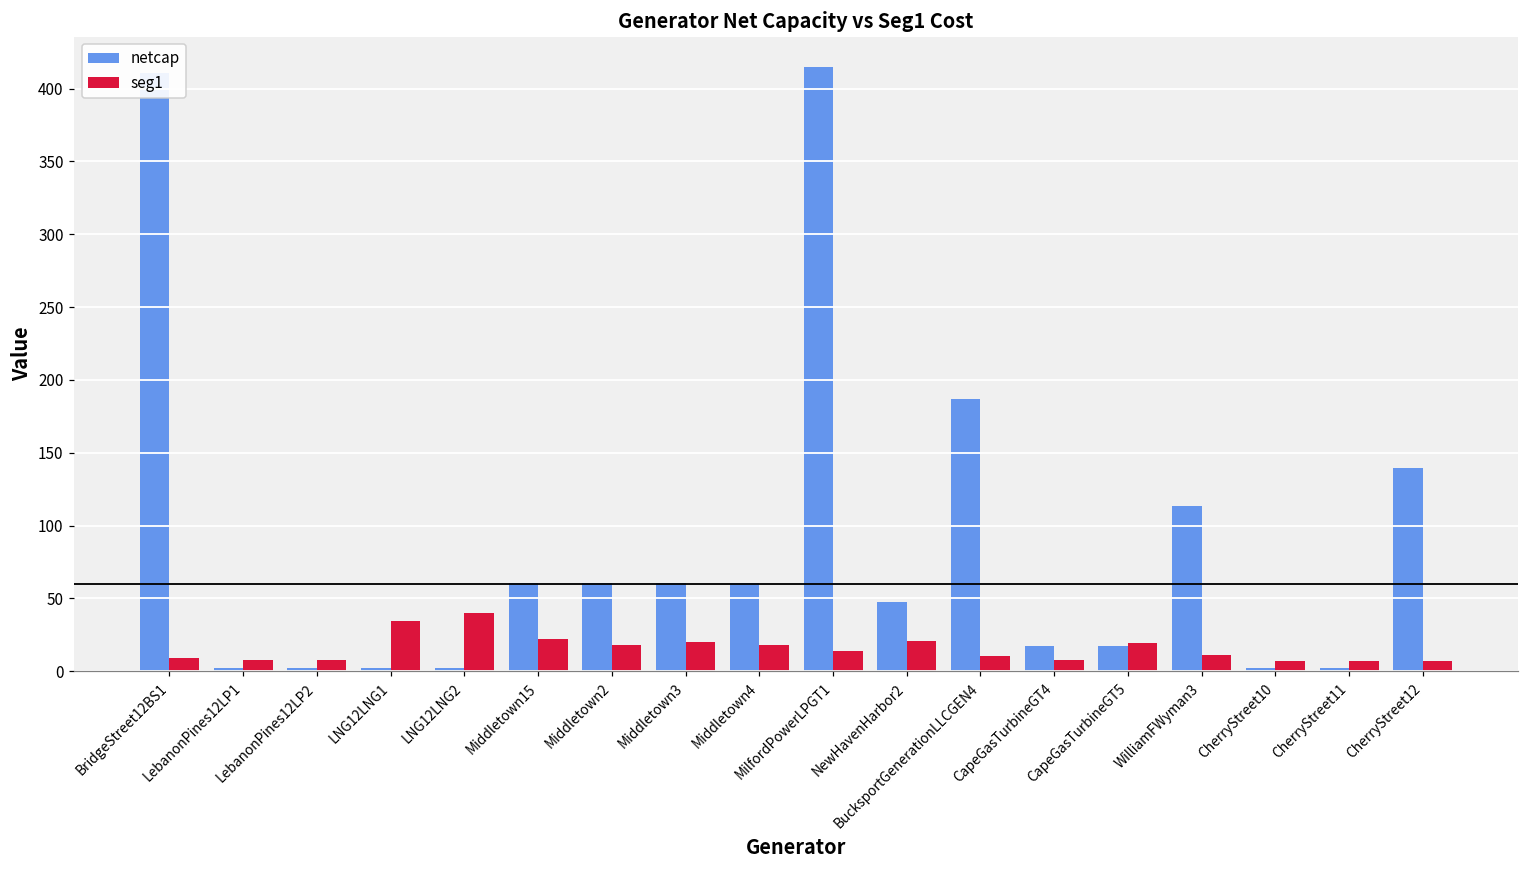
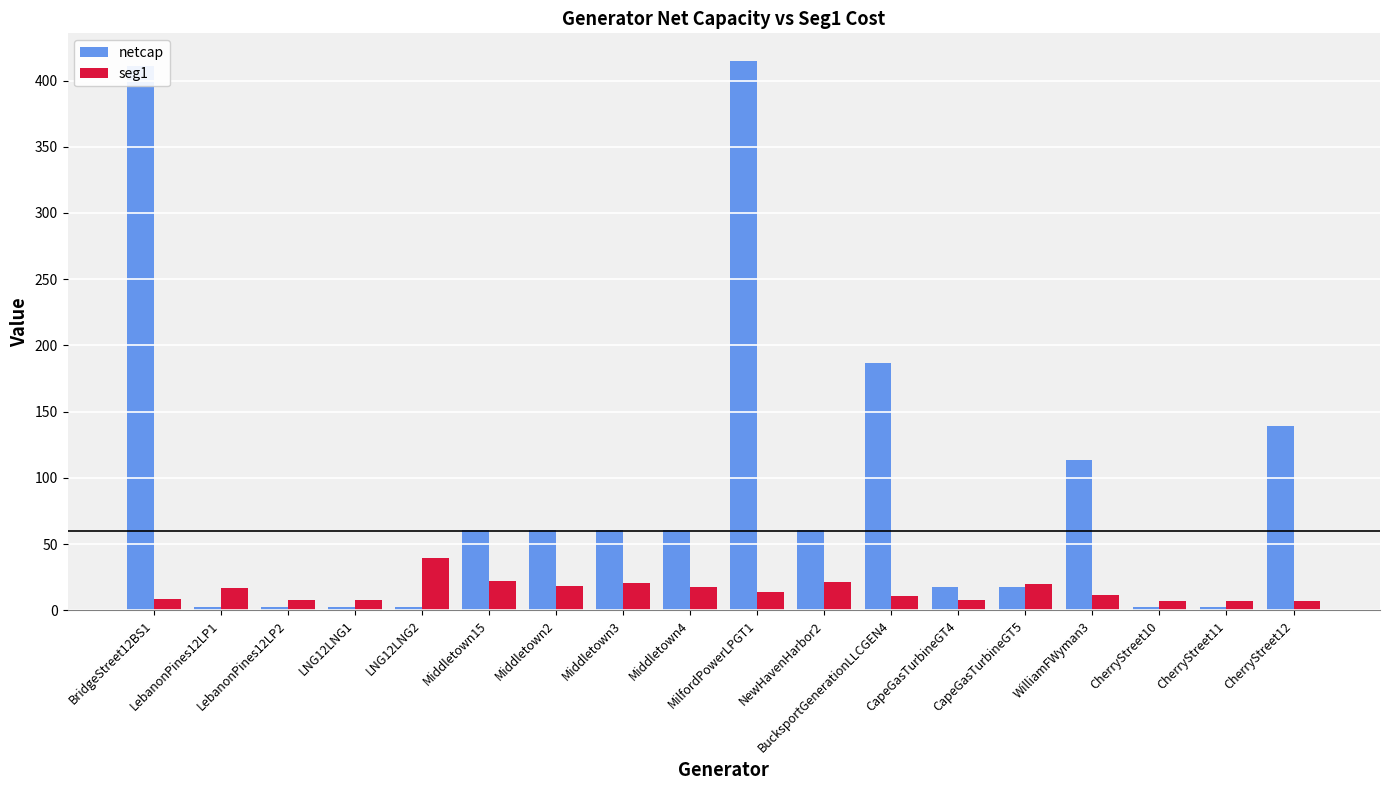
  {
    "netcap": {
      "LebanonPines12LP1": 3,
      "LebanonPines12LP2": 3,
      "LNG12LNG1": 3,
      "LNG12LNG2": 3,
      "Middletown15": 61,
      "Middletown2": 61,
      "Middletown3": 61,
      "Middletown4": 61,
      "MilfordPowerLPGT1": 415,
-     "NewHavenHarbor2": 47,
+     "NewHavenHarbor2": 61,
      "BucksportGenerationLLCGEN4": 187,
      "CapeGasTurbineGT4": 18,
      "CapeGasTurbineGT5": 18,
      "WilliamFWyman3": 114,
      "CherryStreet10": 2,
      "CherryStreet11": 2,
      "CherryStreet12": 139
    },
    "seg1": {
      "BridgeStreet12BS1": 9,
-     "LebanonPines12LP1": 8,
+     "LebanonPines12LP1": 17,
      "LebanonPines12LP2": 8,
-     "LNG12LNG1": 34,
+     "LNG12LNG1": 8,
      "LNG12LNG2": 40,
      "Middletown15": 22,
      "Middletown2": 18,
      "Middletown3": 20,
      "Middletown4": 18,
      "MilfordPowerLPGT1": 14,
      "NewHavenHarbor2": 21,
      "BucksportGenerationLLCGEN4": 10,
      "CapeGasTurbineGT4": 8,
      "CapeGasTurbineGT5": 20,
      "WilliamFWyman3": 11,
      "CherryStreet10": 7,
      "CherryStreet11": 7,
      "CherryStreet12": 7
    }
  }
